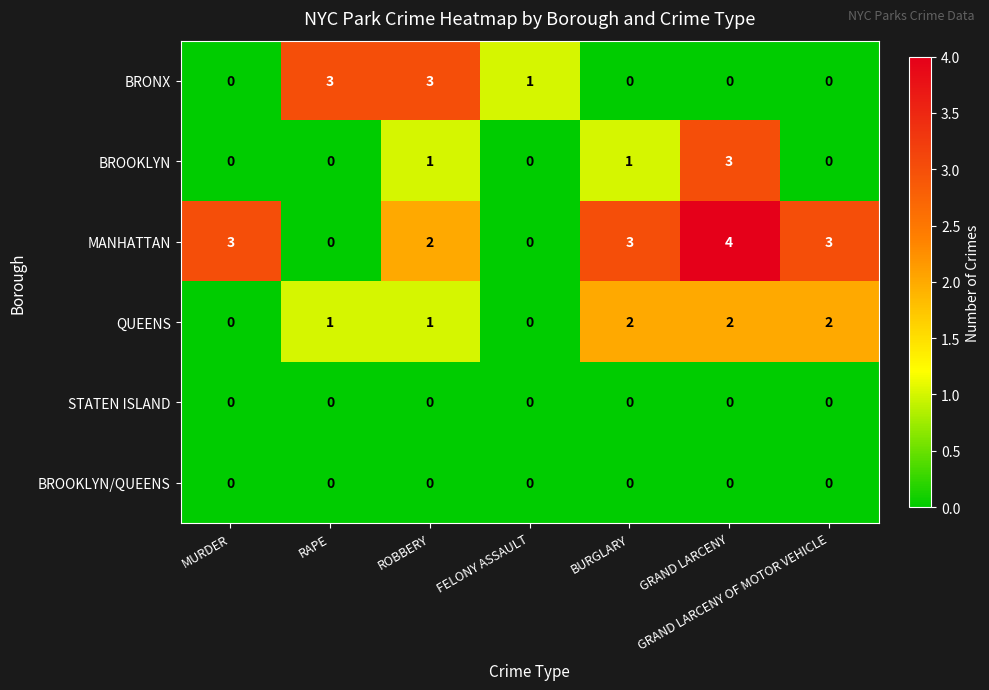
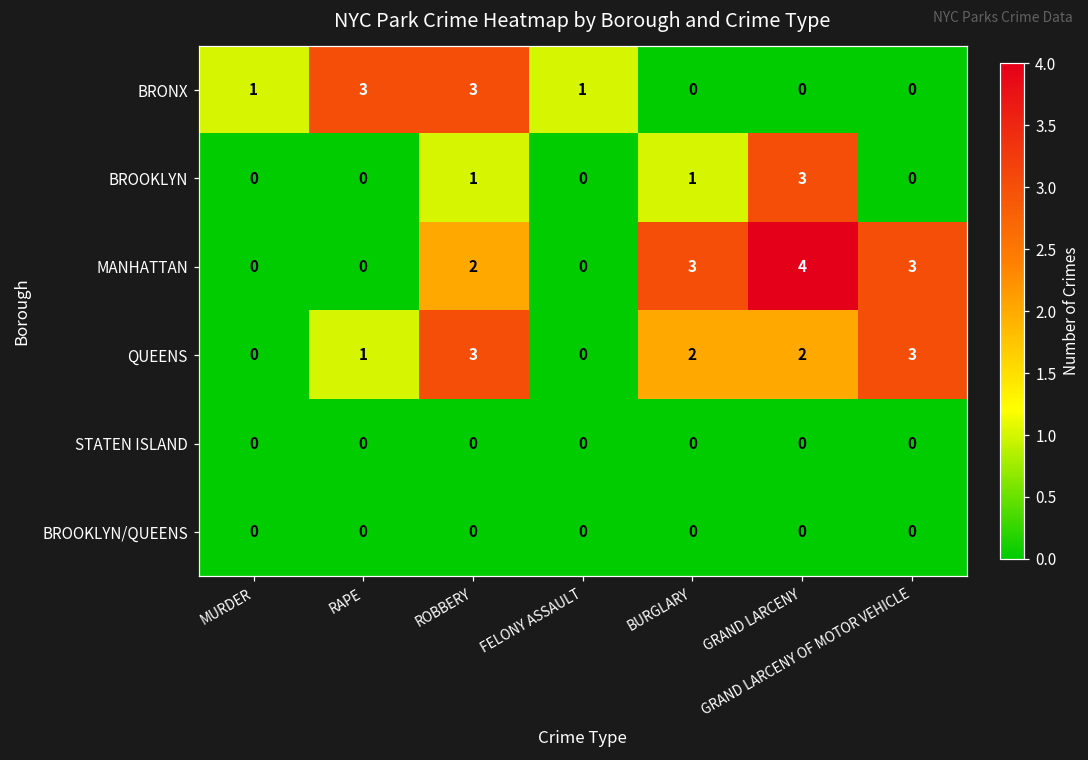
  {
    "BRONX": {
-     "MURDER": 0,
+     "MURDER": 1,
      "RAPE": 3,
      "ROBBERY": 3,
      "FELONY ASSAULT": 1,
      "BURGLARY": 0,
      "GRAND LARCENY": 0,
      "GRAND LARCENY OF MOTOR VEHICLE": 0
    },
    "BROOKLYN": {
      "MURDER": 0,
      "RAPE": 0,
      "ROBBERY": 1,
      "FELONY ASSAULT": 0,
      "BURGLARY": 1,
      "GRAND LARCENY": 3,
      "GRAND LARCENY OF MOTOR VEHICLE": 0
    },
    "MANHATTAN": {
-     "MURDER": 3,
+     "MURDER": 0,
      "RAPE": 0,
      "ROBBERY": 2,
      "FELONY ASSAULT": 0,
      "BURGLARY": 3,
      "GRAND LARCENY": 4,
      "GRAND LARCENY OF MOTOR VEHICLE": 3
    },
    "QUEENS": {
      "MURDER": 0,
      "RAPE": 1,
-     "ROBBERY": 1,
+     "ROBBERY": 3,
      "FELONY ASSAULT": 0,
      "BURGLARY": 2,
      "GRAND LARCENY": 2,
-     "GRAND LARCENY OF MOTOR VEHICLE": 2
+     "GRAND LARCENY OF MOTOR VEHICLE": 3
    },
    "STATEN ISLAND": {
      "MURDER": 0,
      "RAPE": 0,
      "ROBBERY": 0,
      "FELONY ASSAULT": 0,
      "BURGLARY": 0,
      "GRAND LARCENY": 0,
      "GRAND LARCENY OF MOTOR VEHICLE": 0
    },
    "BROOKLYN/QUEENS": {
      "MURDER": 0,
      "RAPE": 0,
      "ROBBERY": 0,
      "FELONY ASSAULT": 0,
      "BURGLARY": 0,
      "GRAND LARCENY": 0,
      "GRAND LARCENY OF MOTOR VEHICLE": 0
    }
  }
